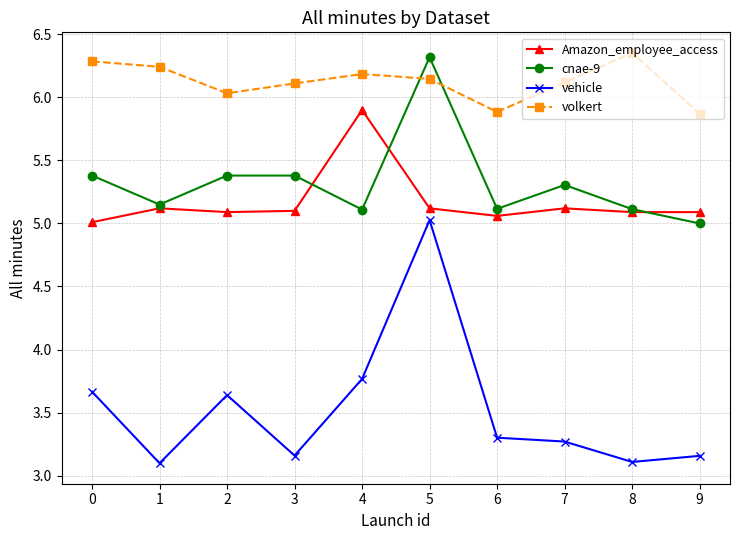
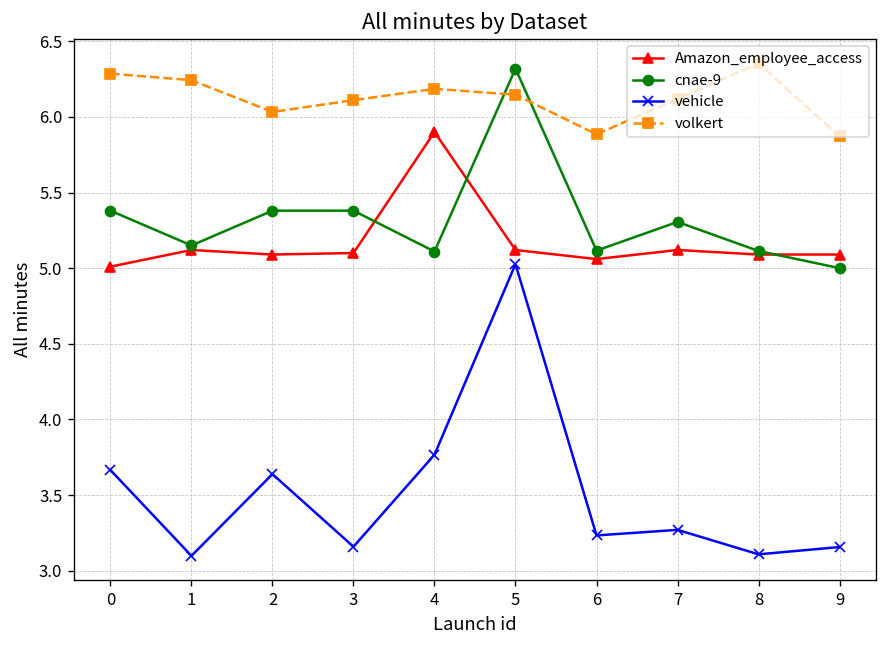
  {
    "Amazon_employee_access": {
      "0": 5.01,
      "1": 5.12,
      "2": 5.09,
      "3": 5.10,
      "4": 5.90,
      "5": 5.12,
      "6": 5.06,
      "7": 5.12,
      "8": 5.09,
      "9": 5.09
    },
    "cnae-9": {
      "0": 5.38,
      "1": 5.15,
      "2": 5.38,
      "3": 5.38,
      "4": 5.11,
      "5": 6.32,
      "6": 5.12,
      "7": 5.31,
      "8": 5.11,
      "9": 5.00
    },
    "vehicle": {
      "0": 3.67,
      "1": 3.10,
      "2": 3.64,
      "3": 3.16,
      "4": 3.77,
      "5": 5.03,
-     "6": 3.30,
+     "6": 3.23,
      "7": 3.27,
      "8": 3.11,
      "9": 3.16
    },
    "volkert": {
      "0": 6.29,
      "1": 6.24,
      "2": 6.03,
      "3": 6.11,
      "4": 6.19,
      "5": 6.15,
      "6": 5.88
    }
  }
